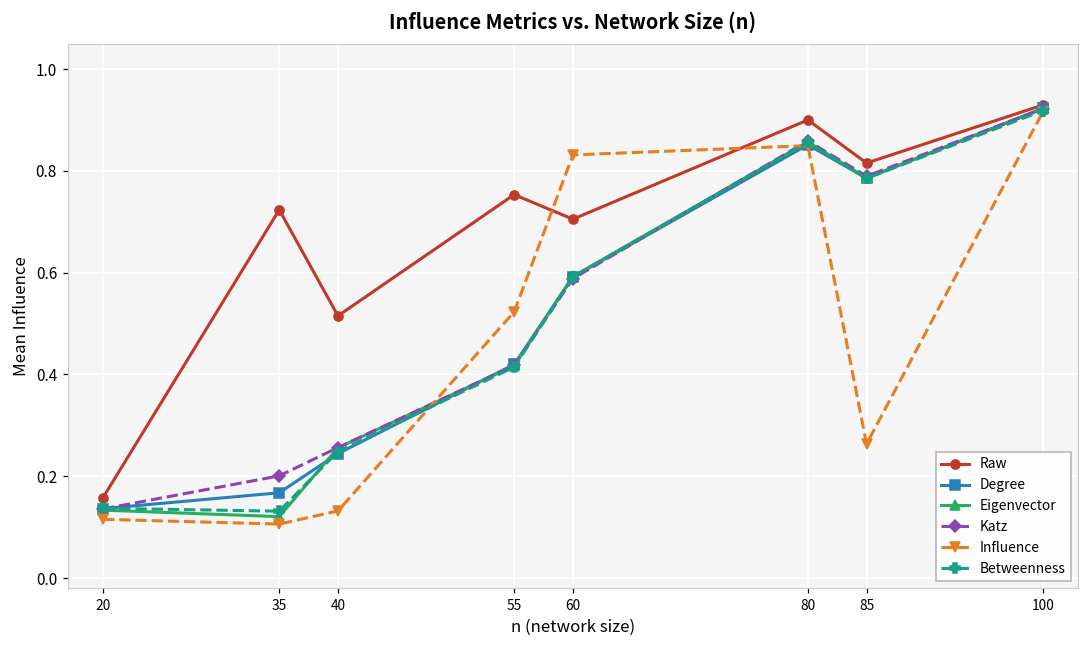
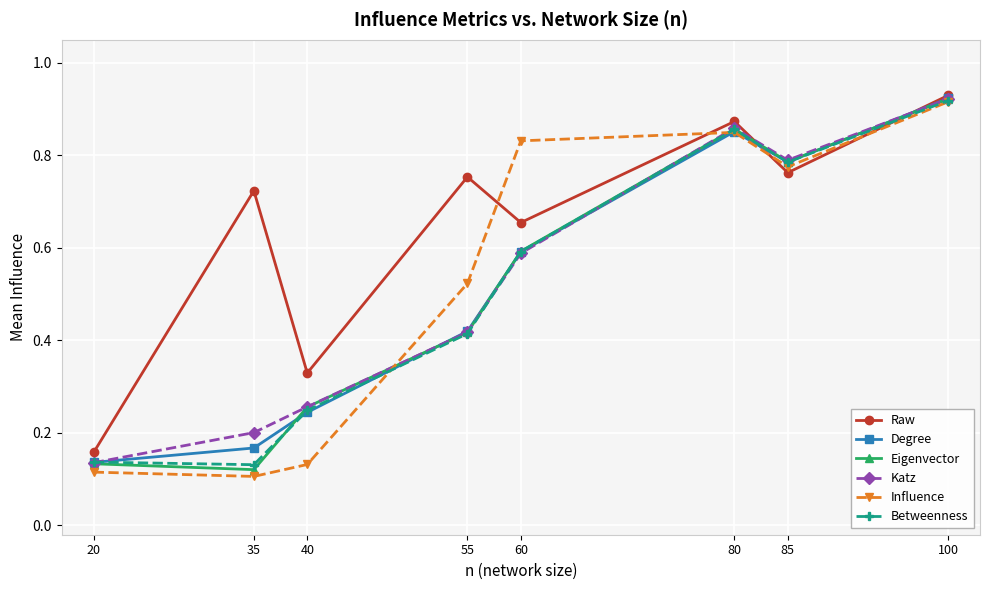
  {
    "Raw": {
      "20": 0.16,
      "35": 0.72,
-     "40": 0.52,
+     "40": 0.33,
      "55": 0.75,
-     "60": 0.71,
-     "80": 0.90,
-     "85": 0.82,
+     "60": 0.65,
+     "80": 0.87,
+     "85": 0.76,
      "100": 0.93
    },
    "Degree": {
      "35": 0.17
    },
    "Katz": {
      "35": 0.20
    },
    "Influence": {
      "20": 0.12,
      "35": 0.11,
      "40": 0.13,
      "55": 0.52,
      "60": 0.83,
-     "85": 0.26
+     "85": 0.78
    }
  }
